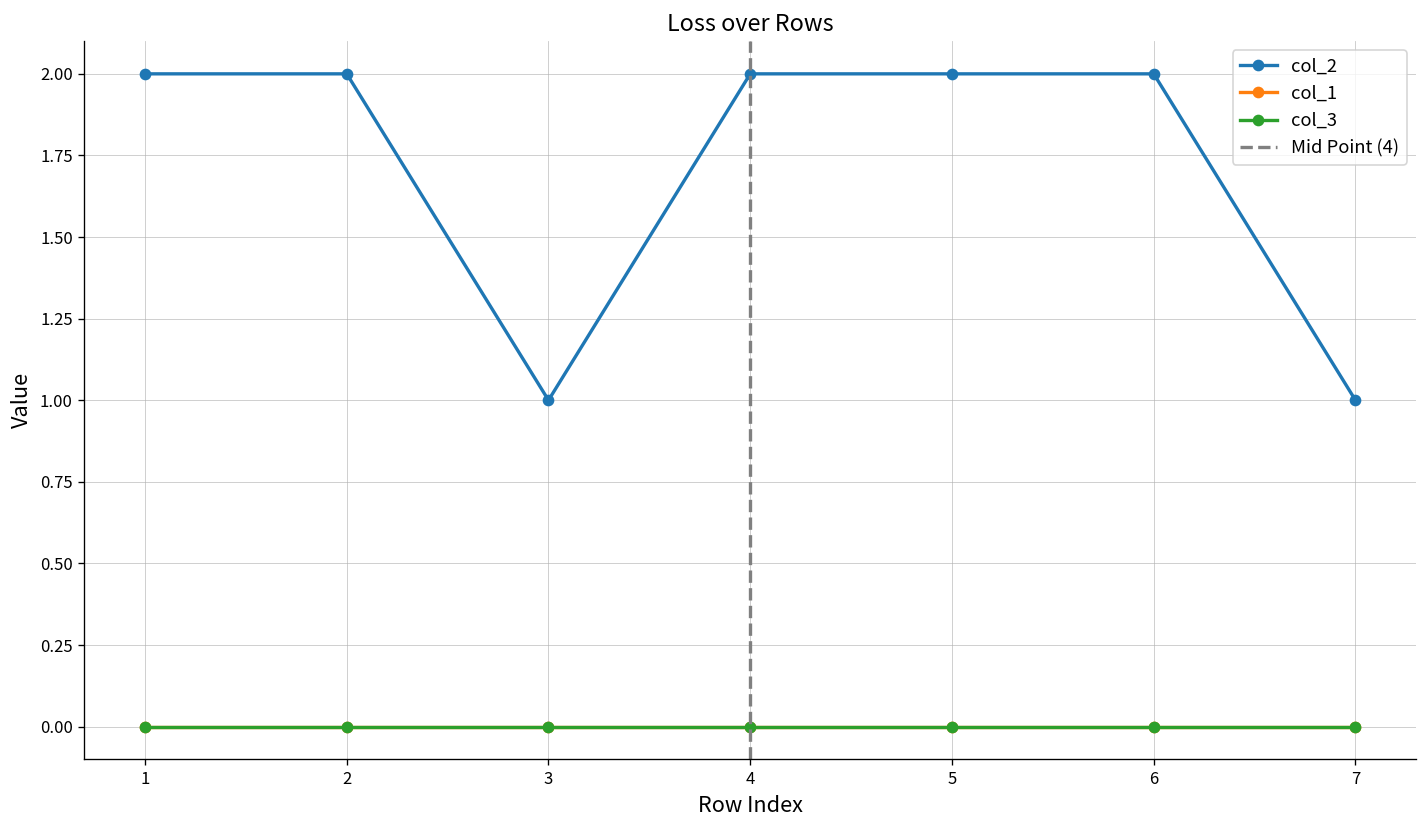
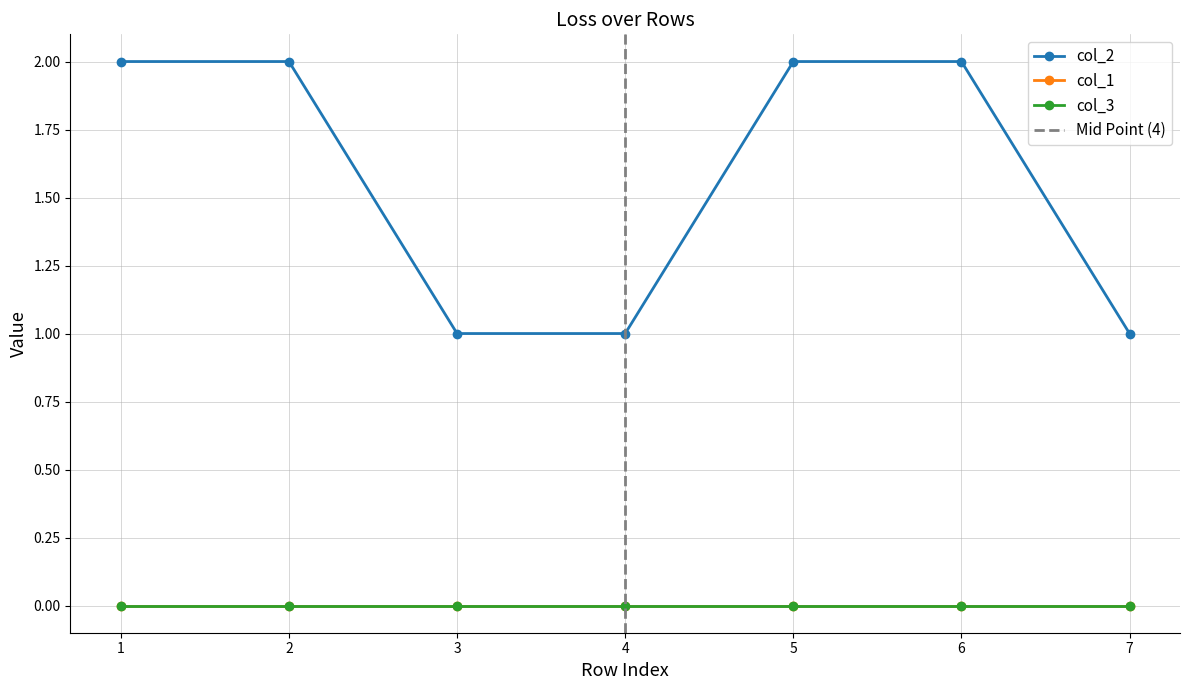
  {
    "col_2": {
      "1": 2,
      "2": 2,
      "3": 1,
-     "4": 2,
+     "4": 1,
      "5": 2,
      "6": 2,
      "7": 1
    },
    "col_3": {
      "1": 0,
      "2": 0,
      "3": 0,
      "4": 0,
      "5": 0,
      "6": 0,
      "7": 0
    }
  }
